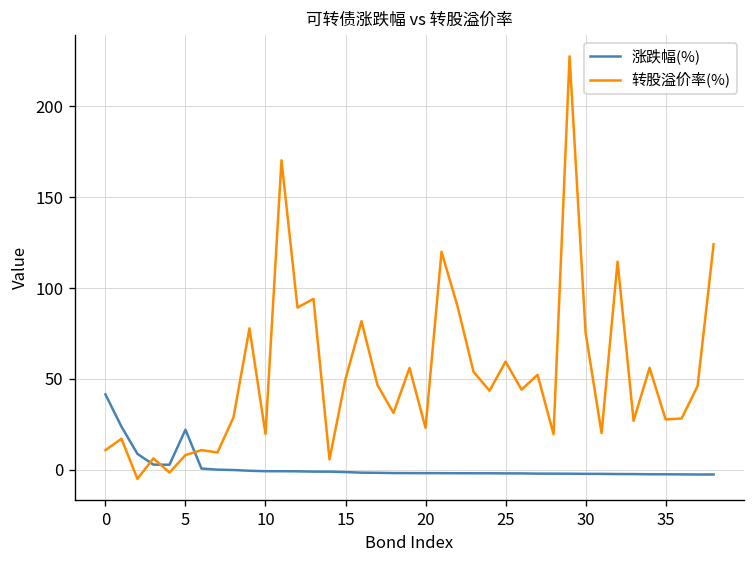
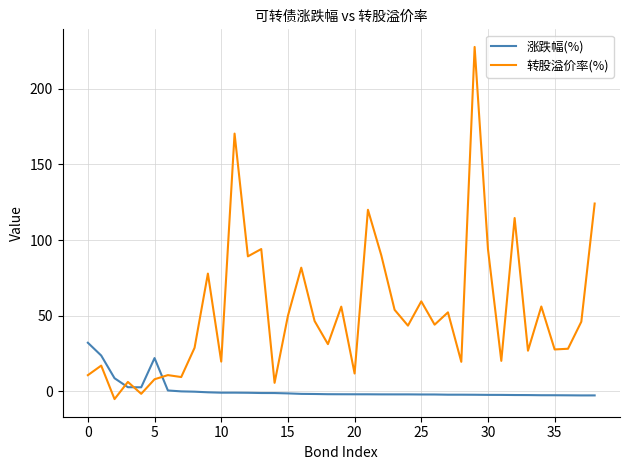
  {
    "涨跌幅(%)": {
-     "0": 41,
+     "0": 32,
      "5": 22,
      "10": -1,
      "15": -1,
      "20": -2,
      "25": -2,
      "30": -2,
      "35": -3
    },
    "转股溢价率(%)": {
      "0": 11,
      "5": 8,
      "10": 20,
      "15": 50,
-     "20": 23,
+     "20": 12,
      "25": 59,
-     "30": 76,
+     "30": 94,
      "35": 28
    }
  }
